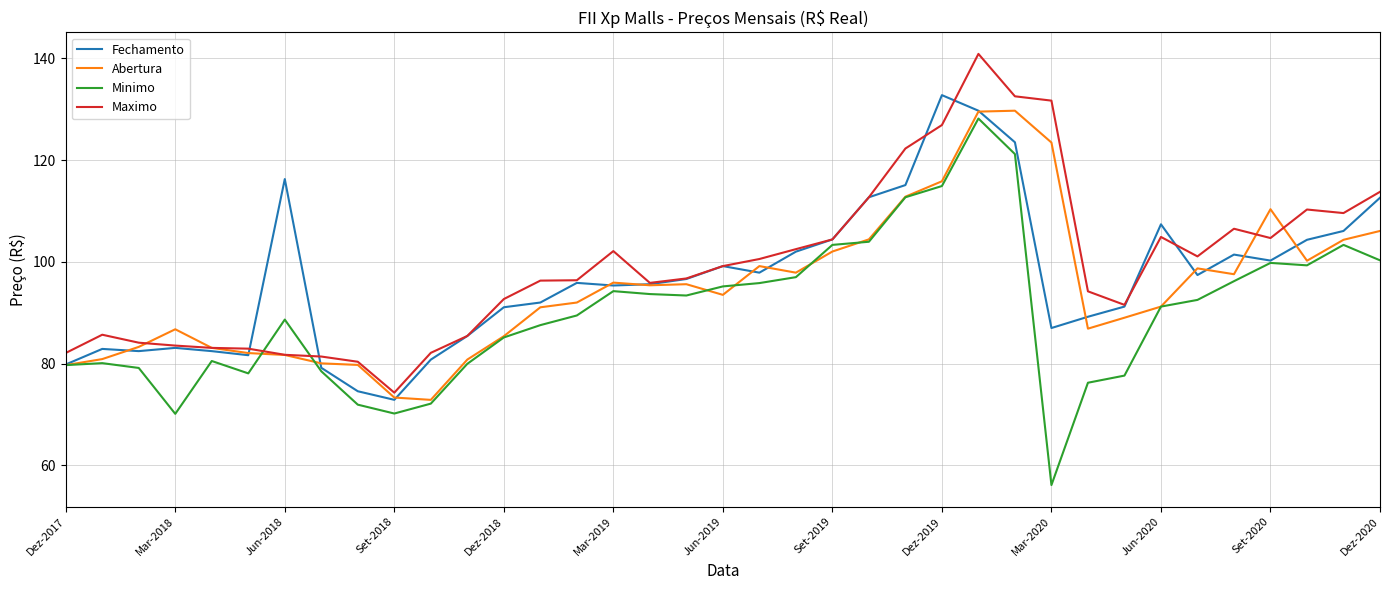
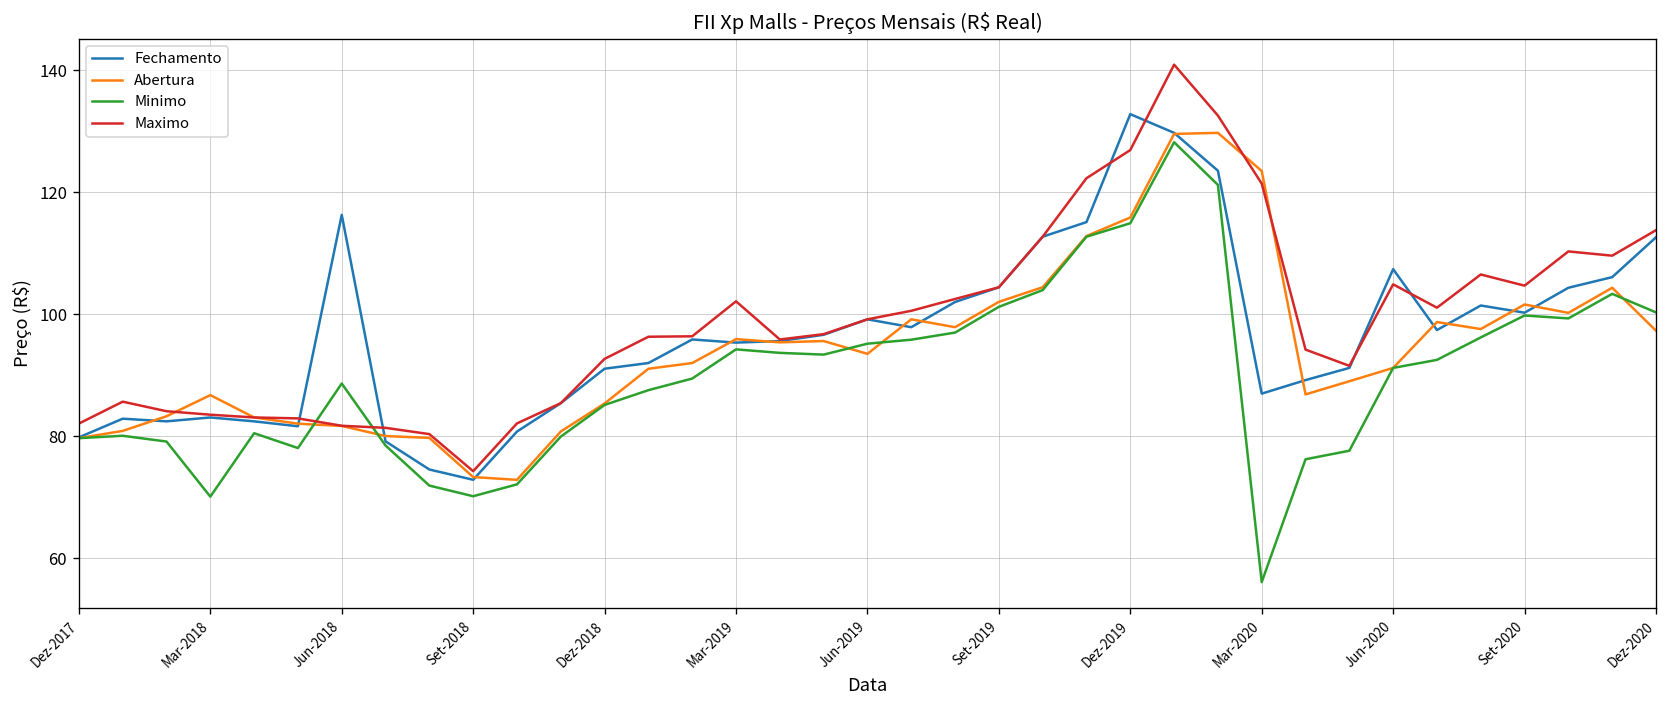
  {
    "Fechamento": {
      "Jun-2018": 116,
      "Dez-2018": 91,
      "Mar-2019": 95,
      "Dez-2019": 133,
      "Mar-2020": 87,
      "Jun-2020": 107,
      "Dez-2020": 113
    },
    "Abertura": {
      "Mar-2018": 87,
      "Mar-2019": 96,
      "Jun-2019": 94,
      "Set-2019": 102,
      "Dez-2019": 116,
      "Mar-2020": 123,
-     "Set-2020": 110,
-     "Dez-2020": 106
+     "Set-2020": 102,
+     "Dez-2020": 97
    },
    "Minimo": {
      "Mar-2018": 70,
      "Jun-2018": 89,
      "Set-2018": 70,
      "Mar-2019": 94,
      "Jun-2019": 95,
-     "Set-2019": 103,
+     "Set-2019": 101,
      "Dez-2019": 115,
      "Mar-2020": 56,
      "Dez-2020": 100
    },
    "Maximo": {
      "Dez-2017": 82,
      "Set-2018": 74,
      "Dez-2018": 93,
      "Mar-2019": 102,
      "Dez-2019": 127,
-     "Mar-2020": 132,
+     "Mar-2020": 121,
      "Jun-2020": 105,
      "Set-2020": 105,
      "Dez-2020": 114
    }
  }
